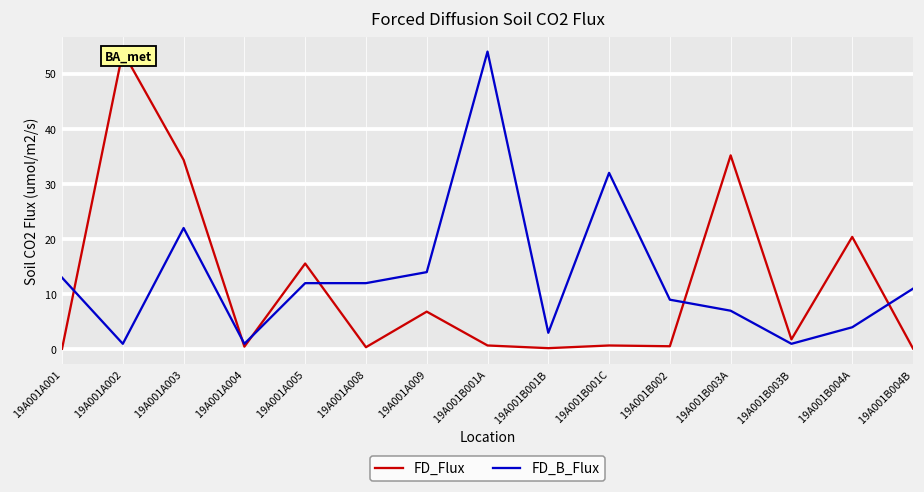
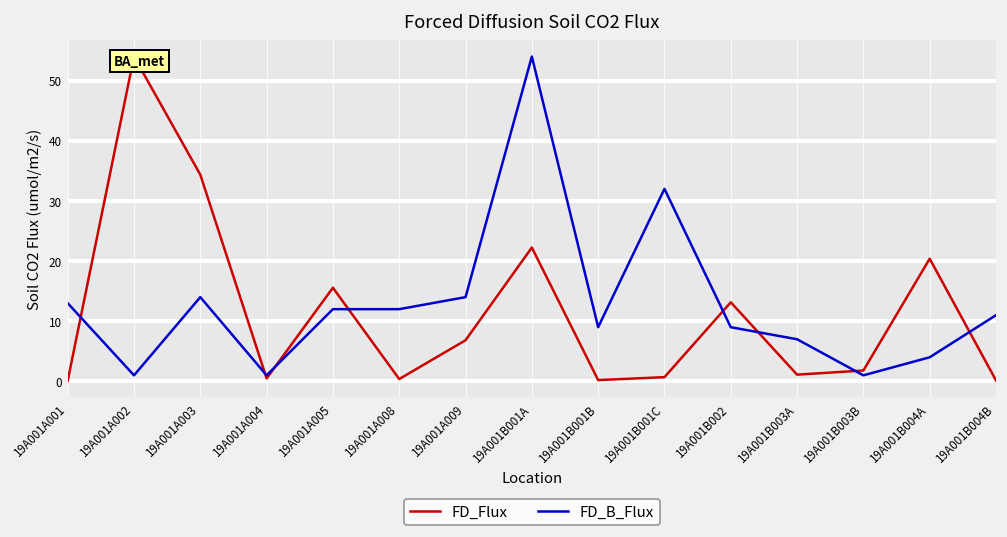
  {
    "FD_Flux": {
      "19A001A001": 0,
      "19A001A003": 34,
      "19A001A004": 0,
      "19A001A005": 16,
      "19A001A008": 0,
      "19A001A009": 7,
-     "19A001B001A": 1,
+     "19A001B001A": 22,
      "19A001B001B": 0,
      "19A001B001C": 1,
-     "19A001B002": 1,
-     "19A001B003A": 35,
+     "19A001B002": 13,
+     "19A001B003A": 1,
      "19A001B003B": 2,
      "19A001B004A": 20,
      "19A001B004B": 0
    },
    "FD_B_Flux": {
      "19A001A001": 13,
      "19A001A002": 1,
-     "19A001A003": 22,
+     "19A001A003": 14,
      "19A001A004": 1,
      "19A001A005": 12,
      "19A001A008": 12,
      "19A001A009": 14,
      "19A001B001A": 54,
-     "19A001B001B": 3,
+     "19A001B001B": 9,
      "19A001B001C": 32,
      "19A001B002": 9,
      "19A001B003A": 7,
      "19A001B003B": 1,
      "19A001B004A": 4,
      "19A001B004B": 11
    }
  }
